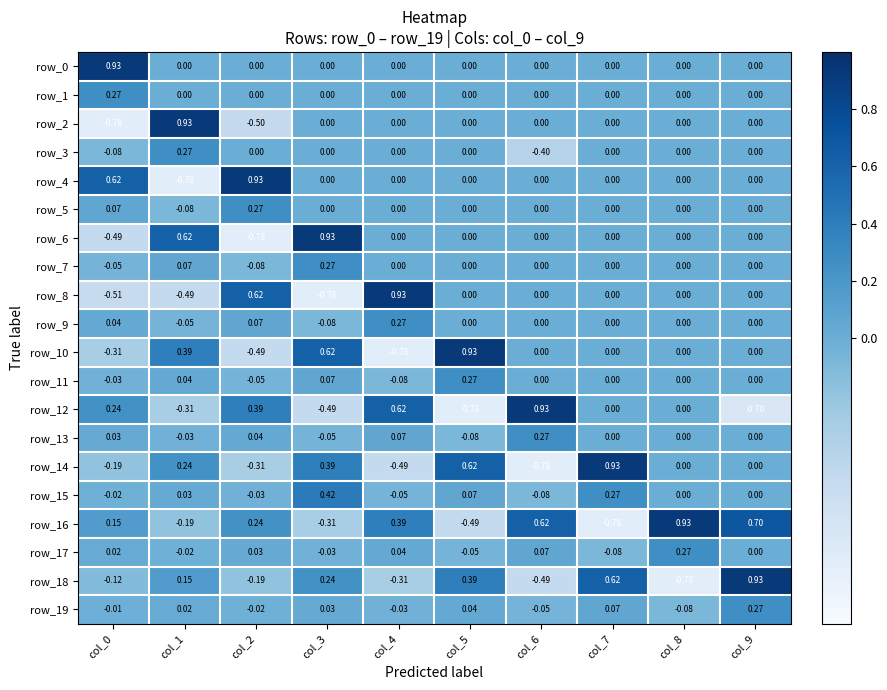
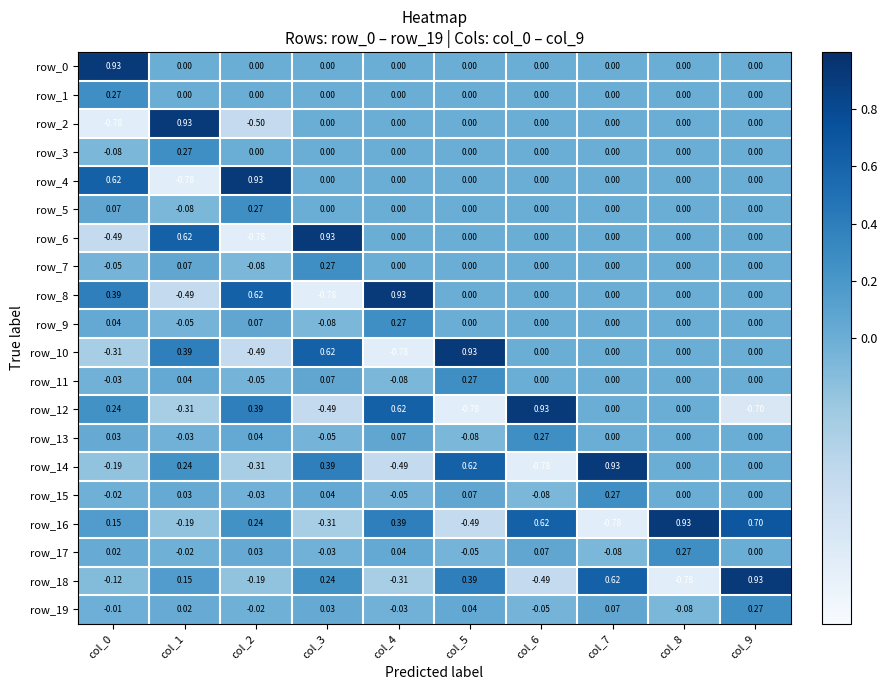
  {
    "row_0": {
      "col_0": 0.93,
      "col_1": 0.00,
      "col_2": 0.00,
      "col_3": 0.00,
      "col_4": 0.00,
      "col_5": 0.00,
      "col_6": 0.00,
      "col_7": 0.00,
      "col_8": 0.00,
      "col_9": 0.00
    },
    "row_1": {
      "col_0": 0.27,
      "col_1": 0.00,
      "col_2": 0.00,
      "col_3": 0.00,
      "col_4": 0.00,
      "col_5": 0.00,
      "col_6": 0.00,
      "col_7": 0.00,
      "col_8": 0.00,
      "col_9": 0.00
    },
    "row_2": {
      "col_1": 0.93,
      "col_2": -0.50,
      "col_3": 0.00,
      "col_4": 0.00,
      "col_5": 0.00,
      "col_6": 0.00,
      "col_7": 0.00,
      "col_8": 0.00,
      "col_9": 0.00
    },
    "row_3": {
      "col_0": -0.08,
      "col_1": 0.27,
      "col_2": 0.00,
      "col_3": 0.00,
      "col_4": 0.00,
      "col_5": 0.00,
-     "col_6": -0.40,
+     "col_6": 0.00,
      "col_7": 0.00,
      "col_8": 0.00,
      "col_9": 0.00
    },
    "row_4": {
      "col_0": 0.62,
      "col_2": 0.93,
      "col_3": 0.00,
      "col_4": 0.00,
      "col_5": 0.00,
      "col_6": 0.00,
      "col_7": 0.00,
      "col_8": 0.00,
      "col_9": 0.00
    },
    "row_5": {
      "col_0": 0.07,
      "col_1": -0.08,
      "col_2": 0.27,
      "col_3": 0.00,
      "col_4": 0.00,
      "col_5": 0.00,
      "col_6": 0.00,
      "col_7": 0.00,
      "col_8": 0.00,
      "col_9": 0.00
    },
    "row_6": {
      "col_0": -0.49,
      "col_1": 0.62,
      "col_3": 0.93,
      "col_4": 0.00,
      "col_5": 0.00,
      "col_6": 0.00,
      "col_7": 0.00,
      "col_8": 0.00,
      "col_9": 0.00
    },
    "row_7": {
      "col_0": -0.05,
      "col_1": 0.07,
      "col_2": -0.08,
      "col_3": 0.27,
      "col_4": 0.00,
      "col_5": 0.00,
      "col_6": 0.00,
      "col_7": 0.00,
      "col_8": 0.00,
      "col_9": 0.00
    },
    "row_8": {
-     "col_0": -0.51,
+     "col_0": 0.39,
      "col_1": -0.49,
      "col_2": 0.62,
      "col_4": 0.93,
      "col_5": 0.00,
      "col_6": 0.00,
      "col_7": 0.00,
      "col_8": 0.00,
      "col_9": 0.00
    },
    "row_9": {
      "col_0": 0.04,
      "col_1": -0.05,
      "col_2": 0.07,
      "col_3": -0.08,
      "col_4": 0.27,
      "col_5": 0.00,
      "col_6": 0.00,
      "col_7": 0.00,
      "col_8": 0.00,
      "col_9": 0.00
    },
    "row_10": {
      "col_0": -0.31,
      "col_1": 0.39,
      "col_2": -0.49,
      "col_3": 0.62,
      "col_5": 0.93,
      "col_6": 0.00,
      "col_7": 0.00,
      "col_8": 0.00,
      "col_9": 0.00
    },
    "row_11": {
      "col_0": -0.03,
      "col_1": 0.04,
      "col_2": -0.05,
      "col_3": 0.07,
      "col_4": -0.08,
      "col_5": 0.27,
      "col_6": 0.00,
      "col_7": 0.00,
      "col_8": 0.00,
      "col_9": 0.00
    },
    "row_12": {
      "col_0": 0.24,
      "col_1": -0.31,
      "col_2": 0.39,
      "col_3": -0.49,
      "col_4": 0.62,
      "col_6": 0.93,
      "col_7": 0.00,
      "col_8": 0.00
    },
    "row_13": {
      "col_0": 0.03,
      "col_1": -0.03,
      "col_2": 0.04,
      "col_3": -0.05,
      "col_4": 0.07,
      "col_5": -0.08,
      "col_6": 0.27,
      "col_7": 0.00,
      "col_8": 0.00,
      "col_9": 0.00
    },
    "row_14": {
      "col_0": -0.19,
      "col_1": 0.24,
      "col_2": -0.31,
      "col_3": 0.39,
      "col_4": -0.49,
      "col_5": 0.62,
      "col_7": 0.93,
      "col_8": 0.00,
      "col_9": 0.00
    },
    "row_15": {
      "col_0": -0.02,
      "col_1": 0.03,
      "col_2": -0.03,
-     "col_3": 0.42,
+     "col_3": 0.04,
      "col_4": -0.05,
      "col_5": 0.07,
      "col_6": -0.08,
      "col_7": 0.27,
      "col_8": 0.00,
      "col_9": 0.00
    },
    "row_16": {
      "col_0": 0.15,
      "col_1": -0.19,
      "col_2": 0.24,
      "col_3": -0.31,
      "col_4": 0.39,
      "col_5": -0.49,
      "col_6": 0.62,
      "col_8": 0.93,
      "col_9": 0.70
    },
    "row_17": {
      "col_0": 0.02,
      "col_1": -0.02,
      "col_2": 0.03,
      "col_3": -0.03,
      "col_4": 0.04,
      "col_5": -0.05,
      "col_6": 0.07,
      "col_7": -0.08,
      "col_8": 0.27,
      "col_9": 0.00
    },
    "row_18": {
      "col_0": -0.12,
      "col_1": 0.15,
      "col_2": -0.19,
      "col_3": 0.24,
      "col_4": -0.31,
      "col_5": 0.39,
      "col_6": -0.49,
      "col_7": 0.62,
      "col_9": 0.93
    },
    "row_19": {
      "col_0": -0.01,
      "col_1": 0.02,
      "col_2": -0.02,
      "col_3": 0.03,
      "col_4": -0.03,
      "col_5": 0.04,
      "col_6": -0.05,
      "col_7": 0.07,
      "col_8": -0.08,
      "col_9": 0.27
    }
  }
